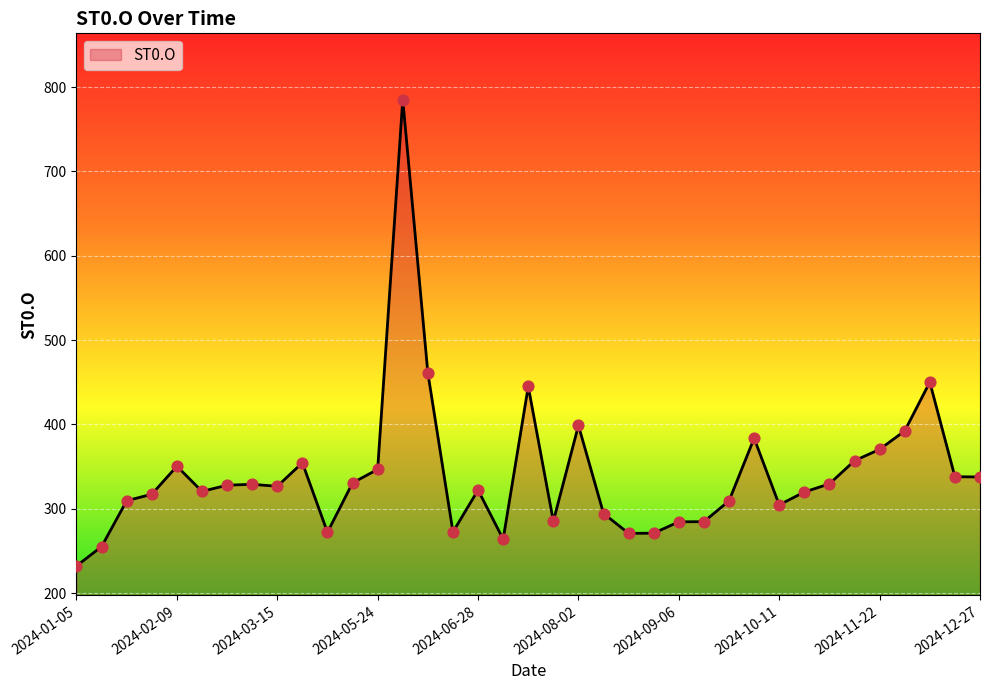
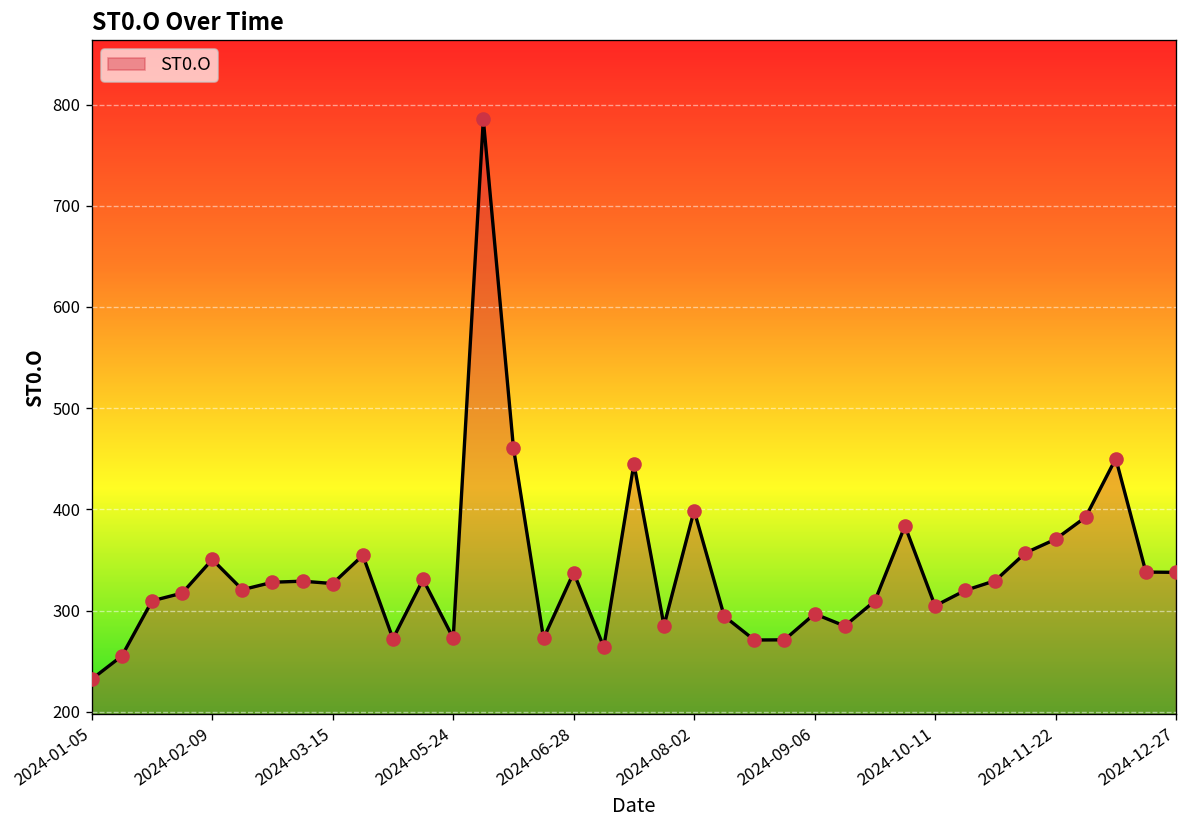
  {
    "2024-01-05": 230,
    "2024-02-09": 350,
    "2024-03-15": 330,
-   "2024-05-24": 350,
-   "2024-06-28": 320,
+   "2024-05-24": 270,
+   "2024-06-28": 340,
    "2024-08-02": 400,
-   "2024-09-06": 280,
+   "2024-09-06": 300,
    "2024-10-11": 300,
    "2024-11-22": 370,
    "2024-12-27": 340
  }
